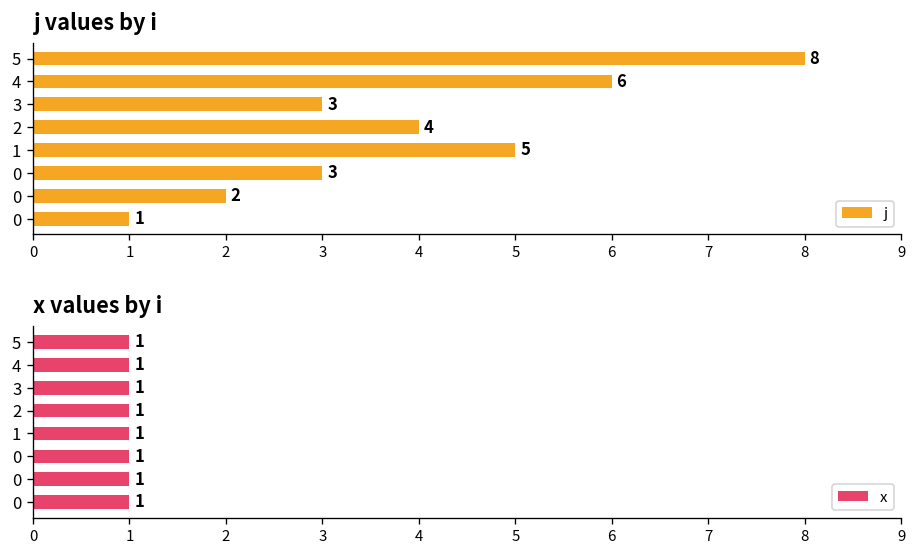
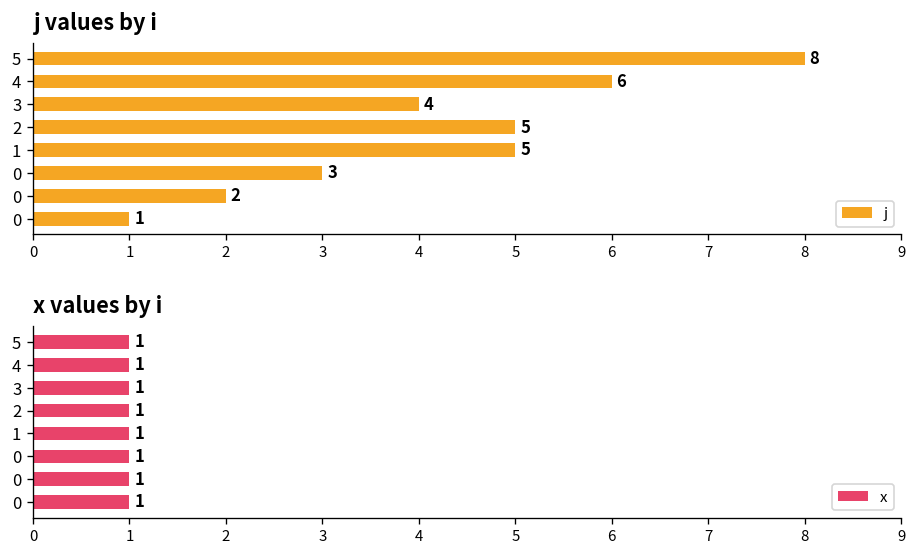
  {
    "j values by i": {
      "5": 8,
      "4": 6,
-     "3": 3,
-     "2": 4,
+     "3": 4,
+     "2": 5,
      "1": 5
    },
    "x values by i": {
      "5": 1,
      "4": 1,
      "3": 1,
      "2": 1,
      "1": 1
    }
  }
